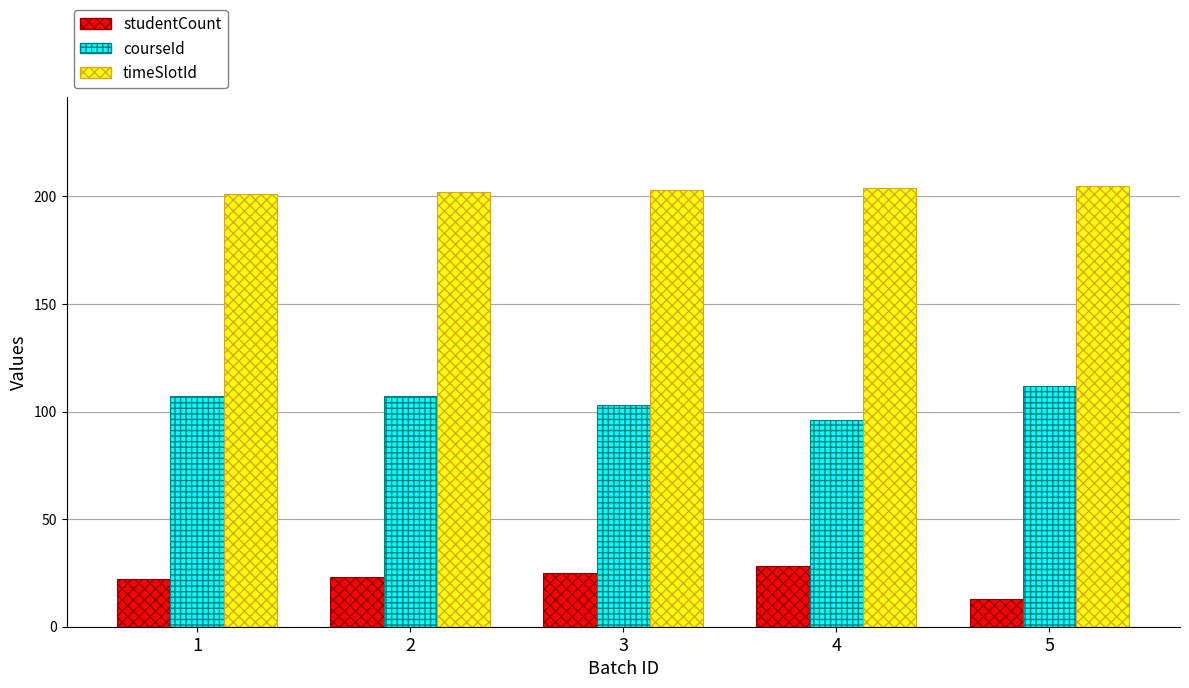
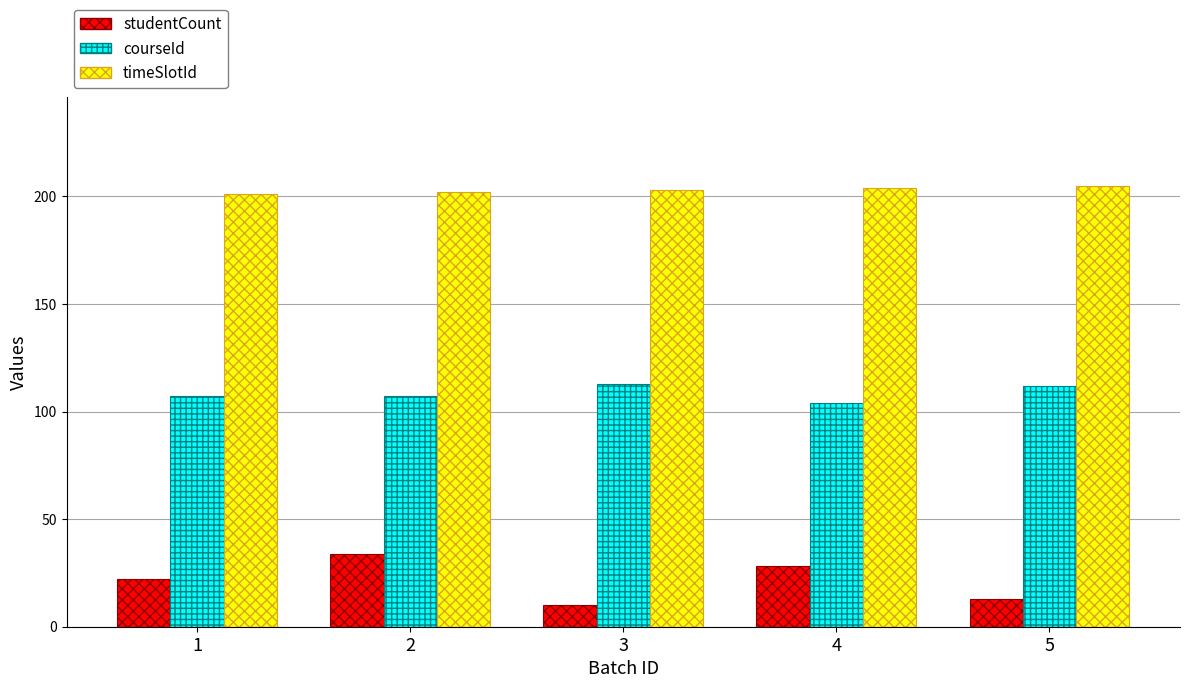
  {
    "studentCount": {
      "1": 22,
-     "2": 23,
-     "3": 25,
+     "2": 34,
+     "3": 10,
      "4": 28,
      "5": 13
    },
    "courseId": {
      "1": 107,
      "2": 107,
-     "3": 103,
-     "4": 96,
+     "3": 113,
+     "4": 104,
      "5": 112
    },
    "timeSlotId": {
      "1": 201,
      "2": 202,
      "3": 203,
      "4": 204,
      "5": 205
    }
  }
